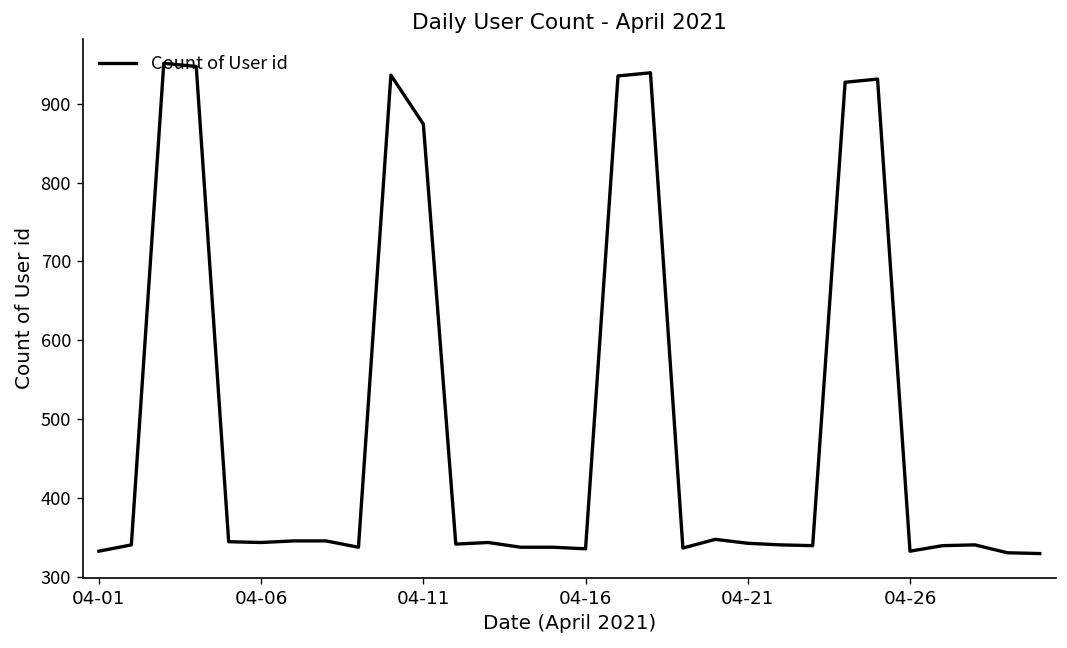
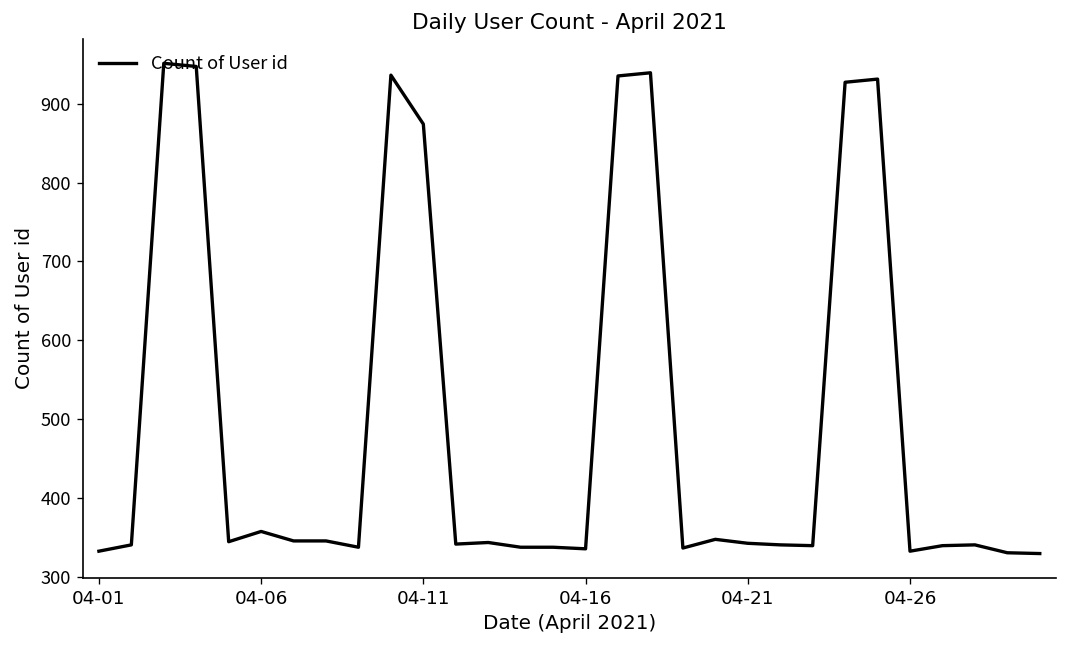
  {
    "04-01": 330,
-   "04-06": 340,
+   "04-06": 360,
    "04-11": 870,
    "04-16": 340,
    "04-21": 340,
    "04-26": 330
  }
